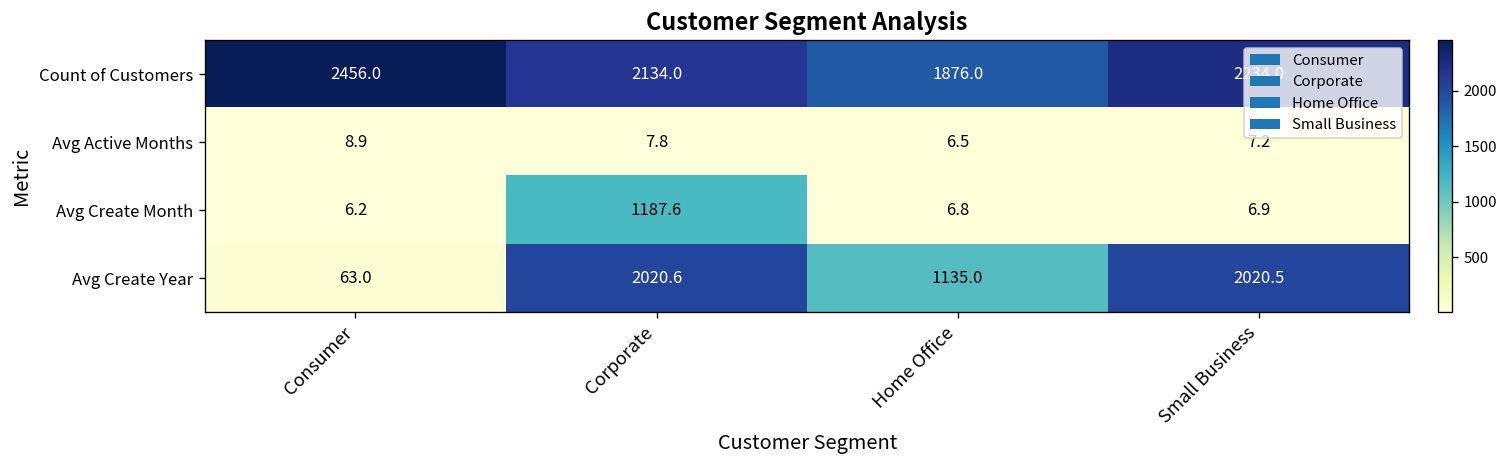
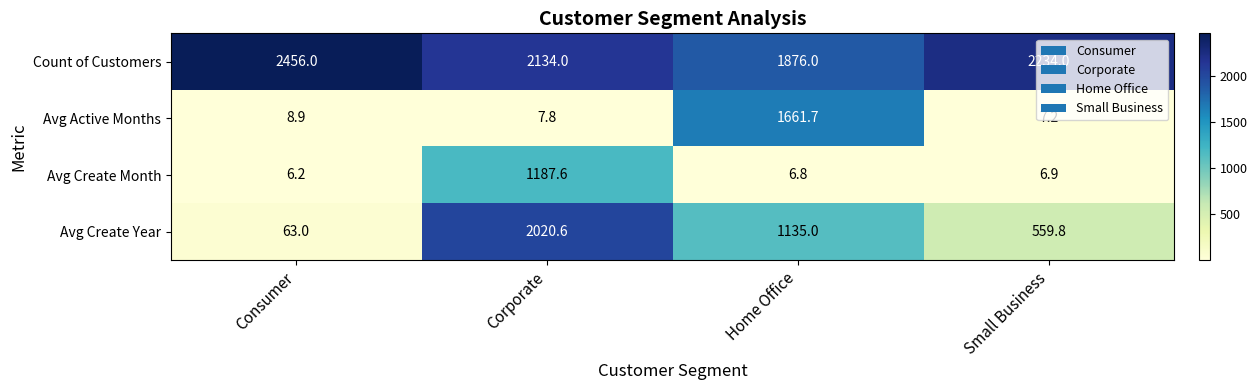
  {
    "Count of Customers": {
      "Consumer": 2456.0,
      "Corporate": 2134.0,
      "Home Office": 1876.0
    },
    "Avg Active Months": {
      "Consumer": 8.9,
      "Corporate": 7.8,
-     "Home Office": 6.5
+     "Home Office": 1661.7
    },
    "Avg Create Month": {
      "Consumer": 6.2,
      "Corporate": 1187.6,
      "Home Office": 6.8,
      "Small Business": 6.9
    },
    "Avg Create Year": {
      "Consumer": 63.0,
      "Corporate": 2020.6,
      "Home Office": 1135.0,
-     "Small Business": 2020.5
+     "Small Business": 559.8
    }
  }
